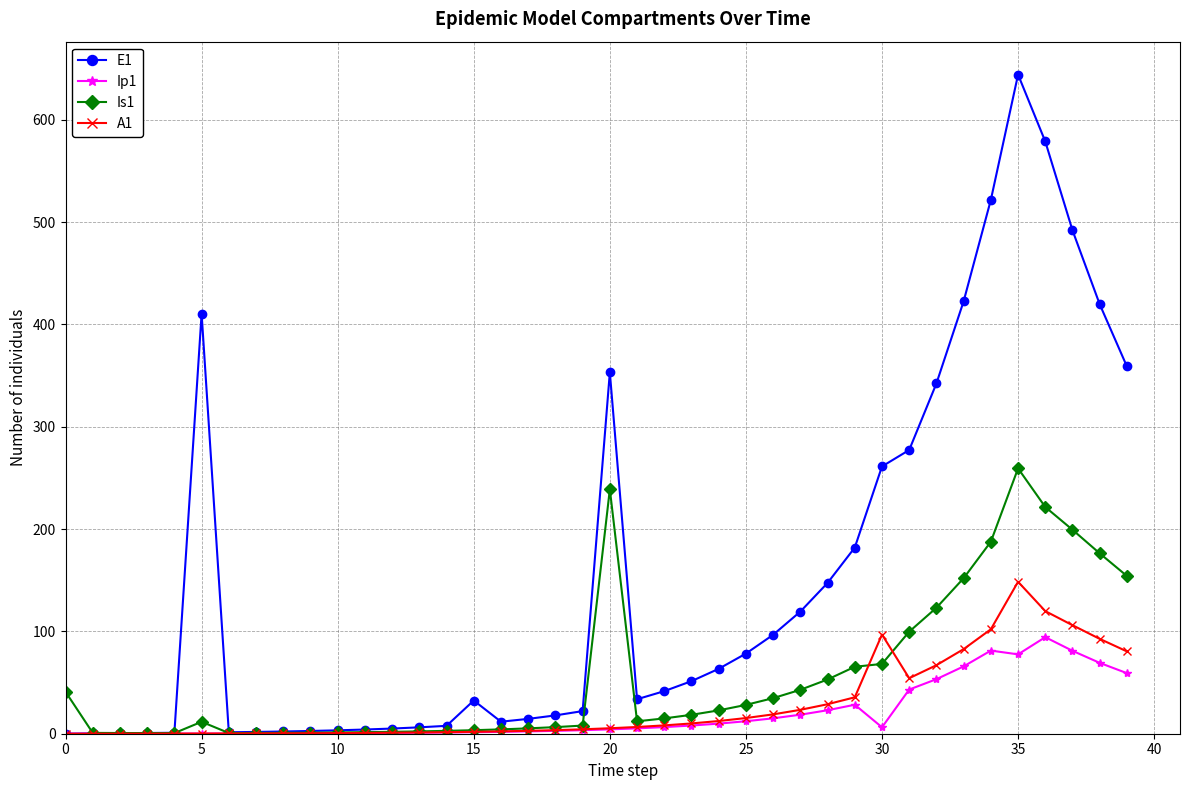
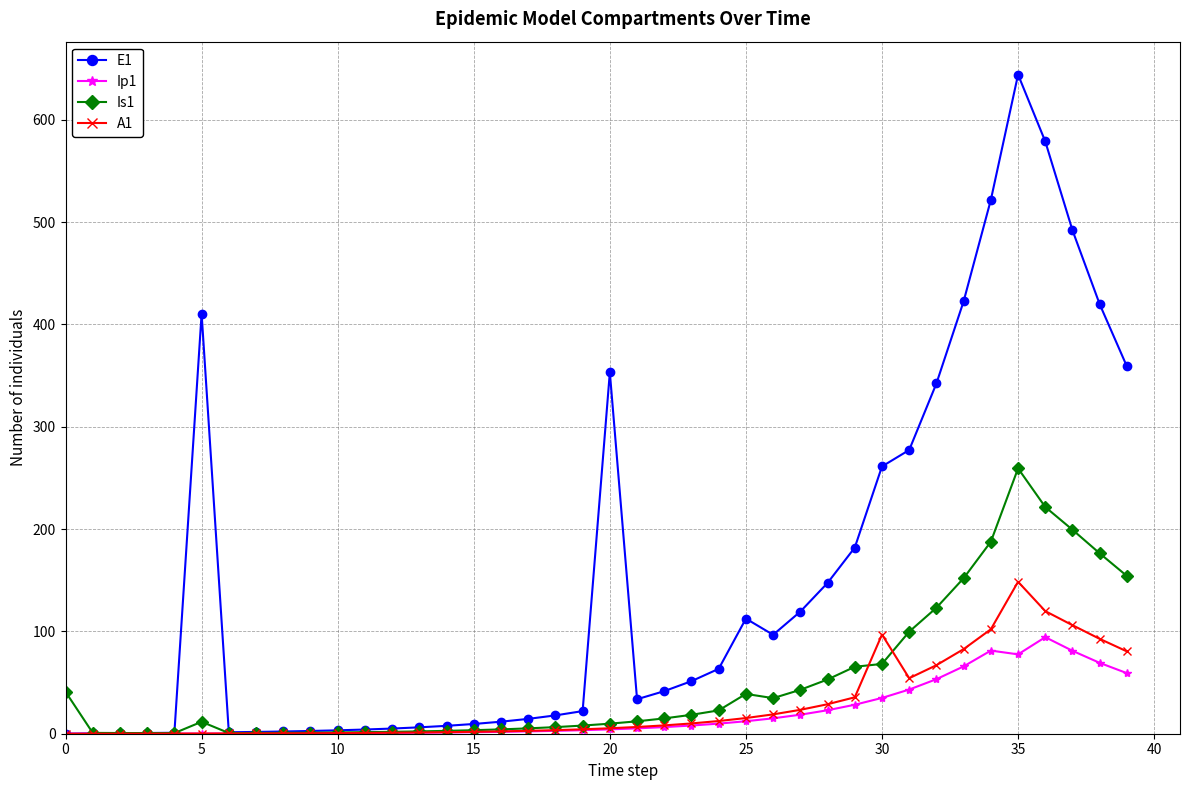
  {
    "E1": {
      "5": 410,
-     "15": 32,
+     "15": 10,
      "20": 353,
-     "25": 78,
+     "25": 112,
      "30": 261,
      "35": 644
    },
    "Ip1": {
      "25": 12,
-     "30": 6,
+     "30": 35,
      "35": 78
    },
    "Is1": {
      "0": 41,
      "5": 12,
-     "20": 239,
-     "25": 28,
+     "20": 10,
+     "25": 39,
      "30": 68,
      "35": 259
    },
    "A1": {
      "25": 15,
      "30": 97,
      "35": 149
    }
  }
